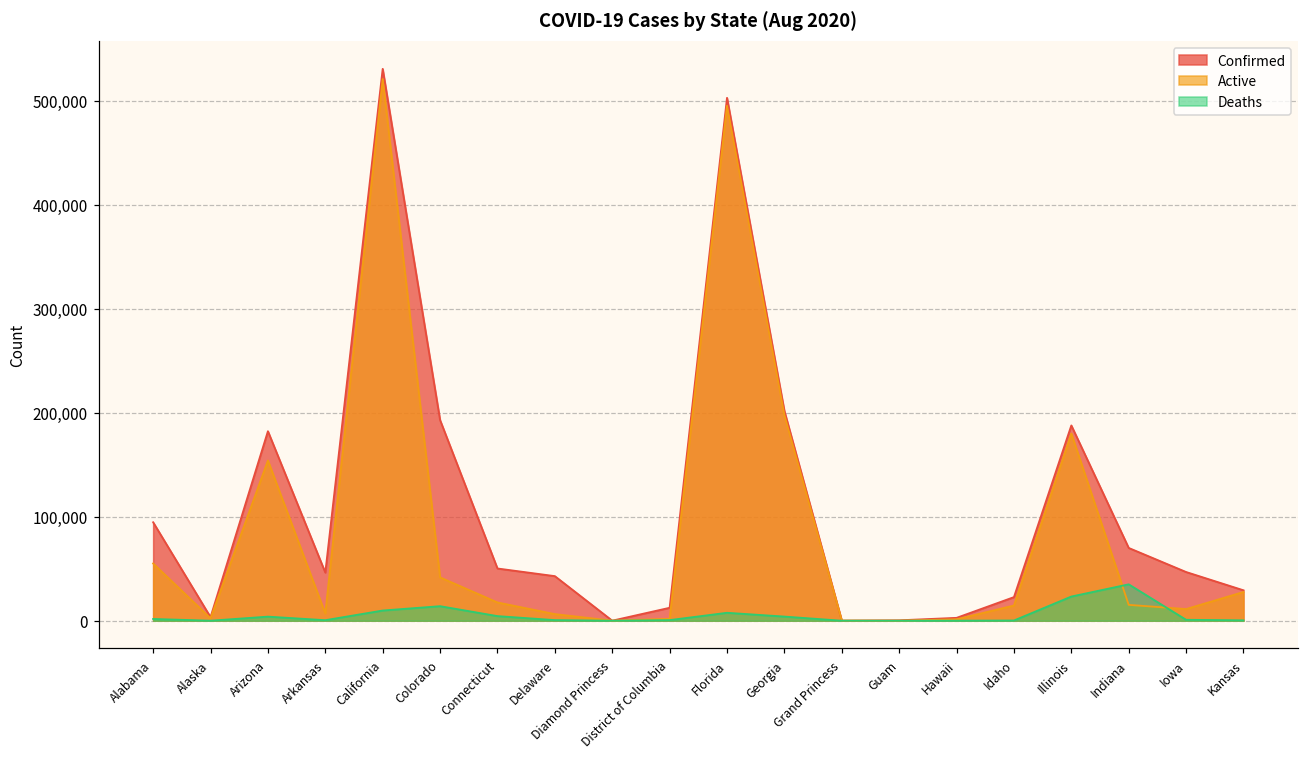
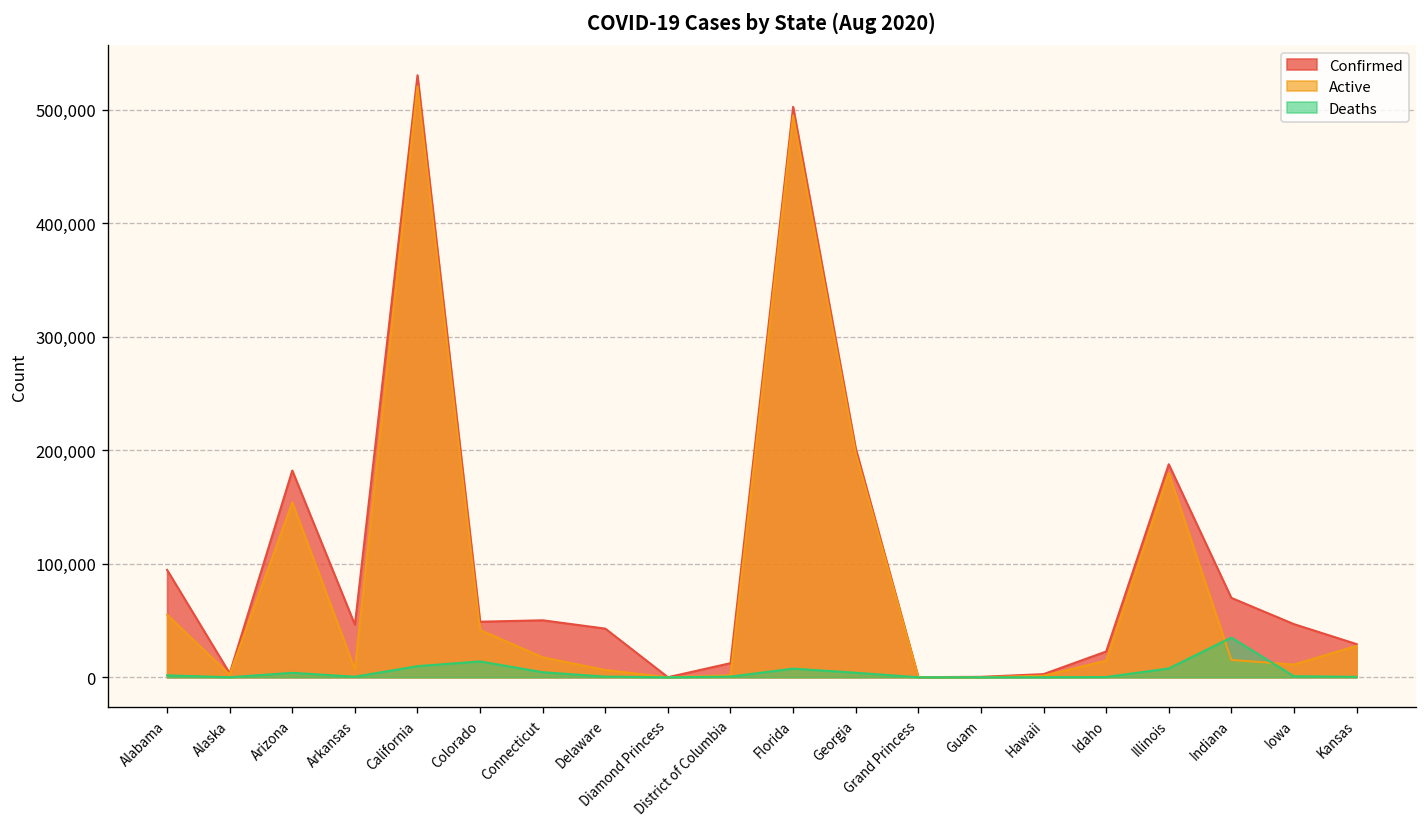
  {
    "Confirmed": {
      "Alabama": "90,000",
      "Arizona": "180,000",
      "Arkansas": "50,000",
      "California": "530,000",
-     "Colorado": "190,000",
+     "Colorado": "50,000",
      "Connecticut": "50,000",
      "Delaware": "40,000",
      "District of Columbia": "10,000",
      "Florida": "500,000",
      "Georgia": "200,000",
      "Idaho": "20,000",
      "Illinois": "190,000",
      "Indiana": "70,000",
      "Iowa": "50,000"
    },
    "Active": {
      "Alabama": "60,000",
      "Arizona": "150,000",
      "Arkansas": "10,000",
      "California": "520,000",
      "Colorado": "40,000",
      "Connecticut": "20,000",
      "Delaware": "10,000",
      "Florida": "500,000",
      "Georgia": "200,000",
      "Idaho": "10,000",
      "Illinois": "180,000",
      "Indiana": "20,000",
      "Iowa": "10,000"
    },
    "Deaths": {
      "Alabama": "0",
      "Arizona": "0",
      "Arkansas": "0",
      "California": "10,000",
      "Colorado": "10,000",
      "Connecticut": "0",
      "Delaware": "0",
      "Florida": "10,000",
      "Georgia": "0",
      "Idaho": "0",
-     "Illinois": "20,000",
+     "Illinois": "10,000",
      "Indiana": "30,000",
      "Iowa": "0",
      "Kansas": "0"
    }
  }
